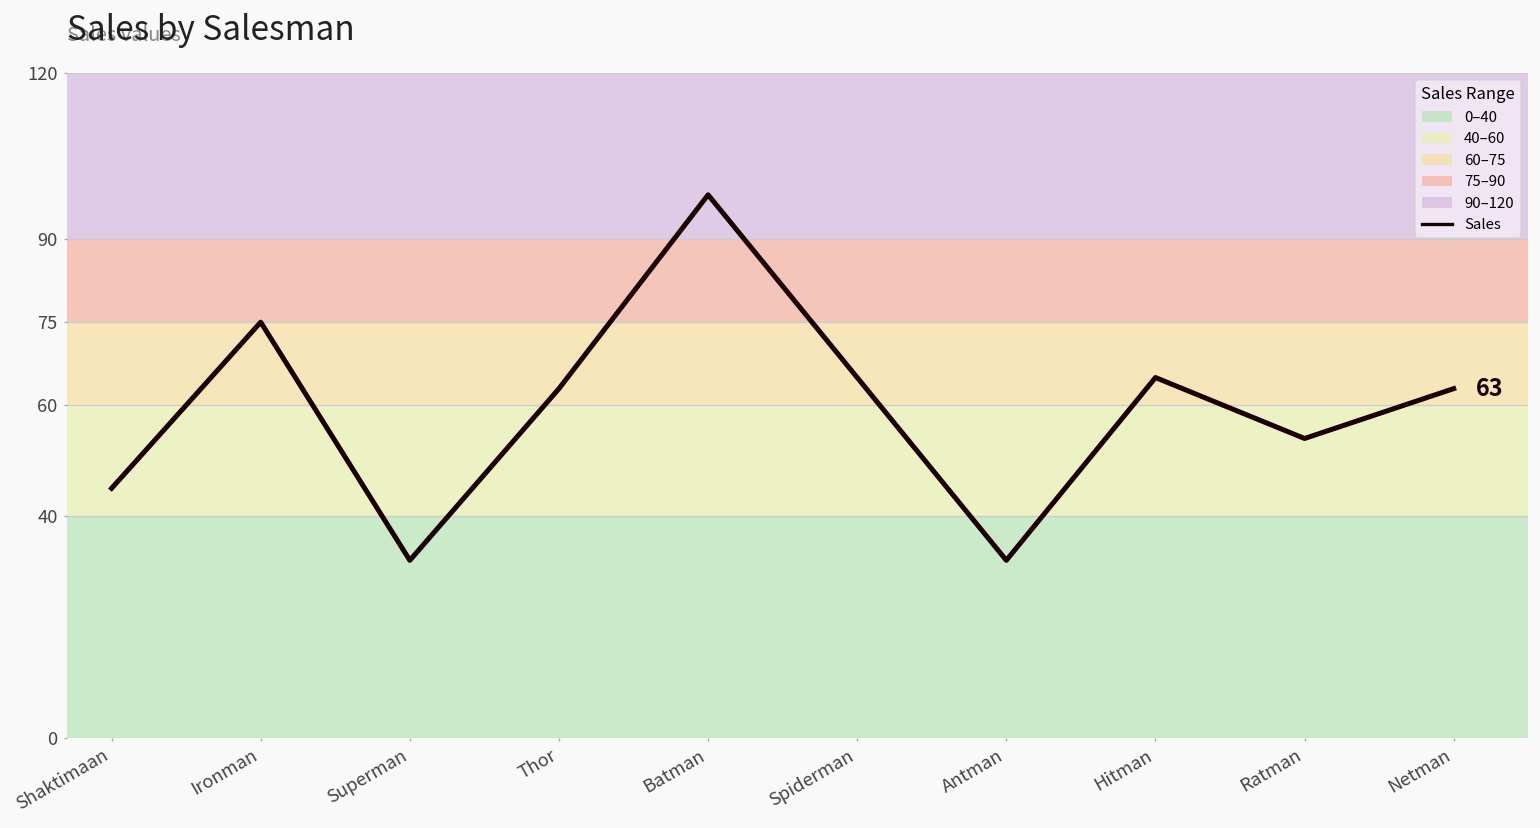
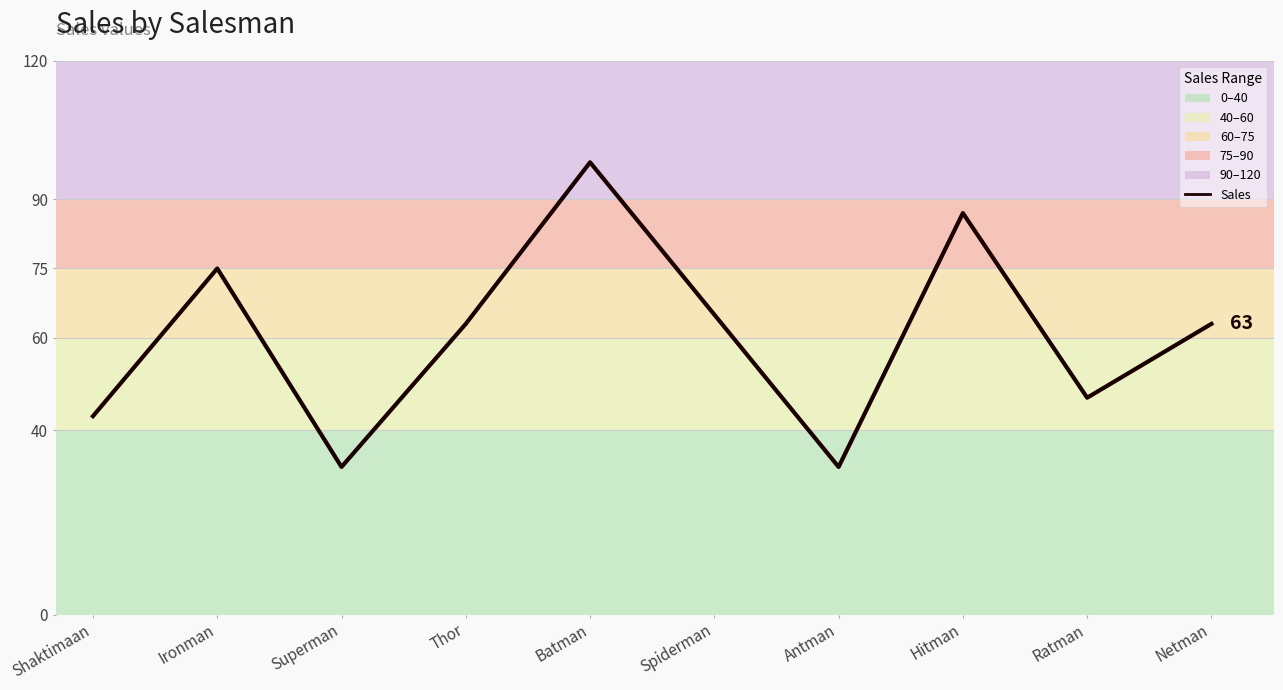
  {
-   "Shaktimaan": 45,
+   "Shaktimaan": 43,
    "Ironman": 75,
    "Superman": 32,
    "Thor": 63,
    "Batman": 98,
    "Spiderman": 65,
    "Antman": 32,
-   "Hitman": 65,
-   "Ratman": 54
+   "Hitman": 87,
+   "Ratman": 47
  }
